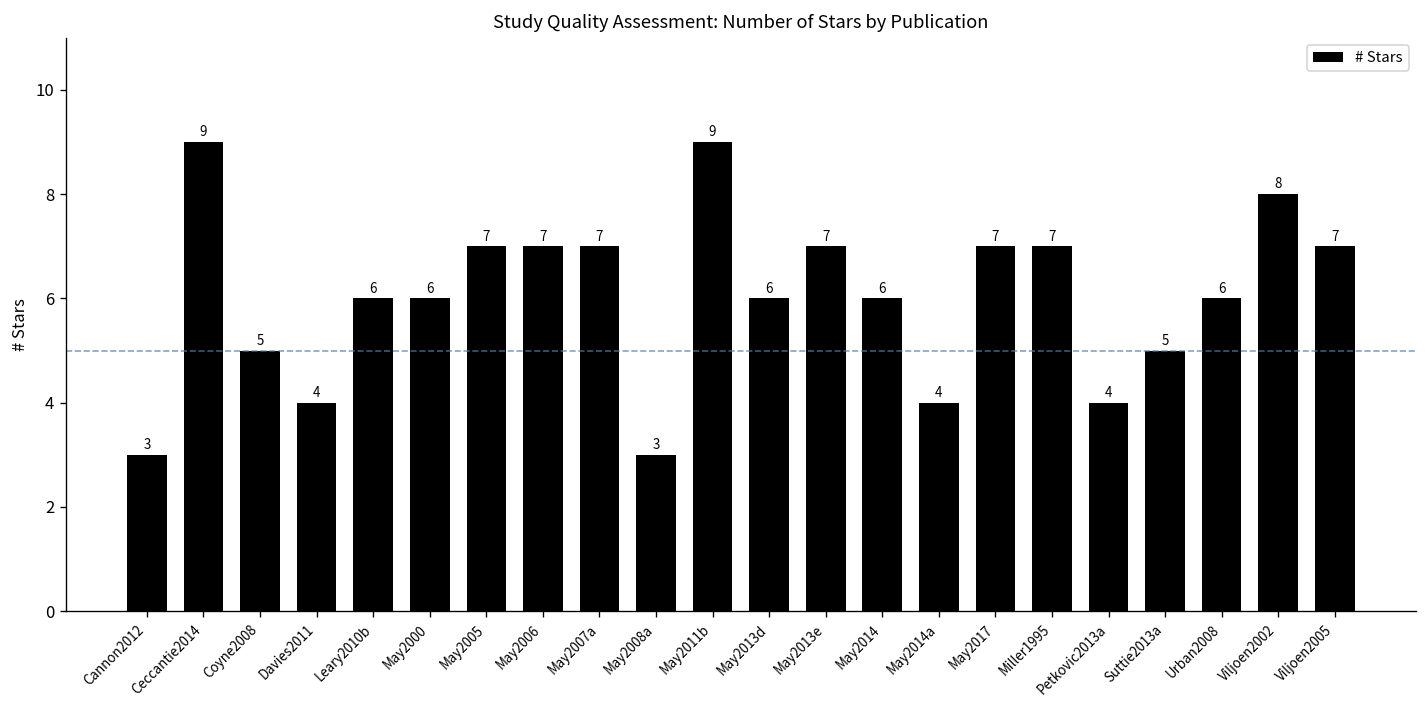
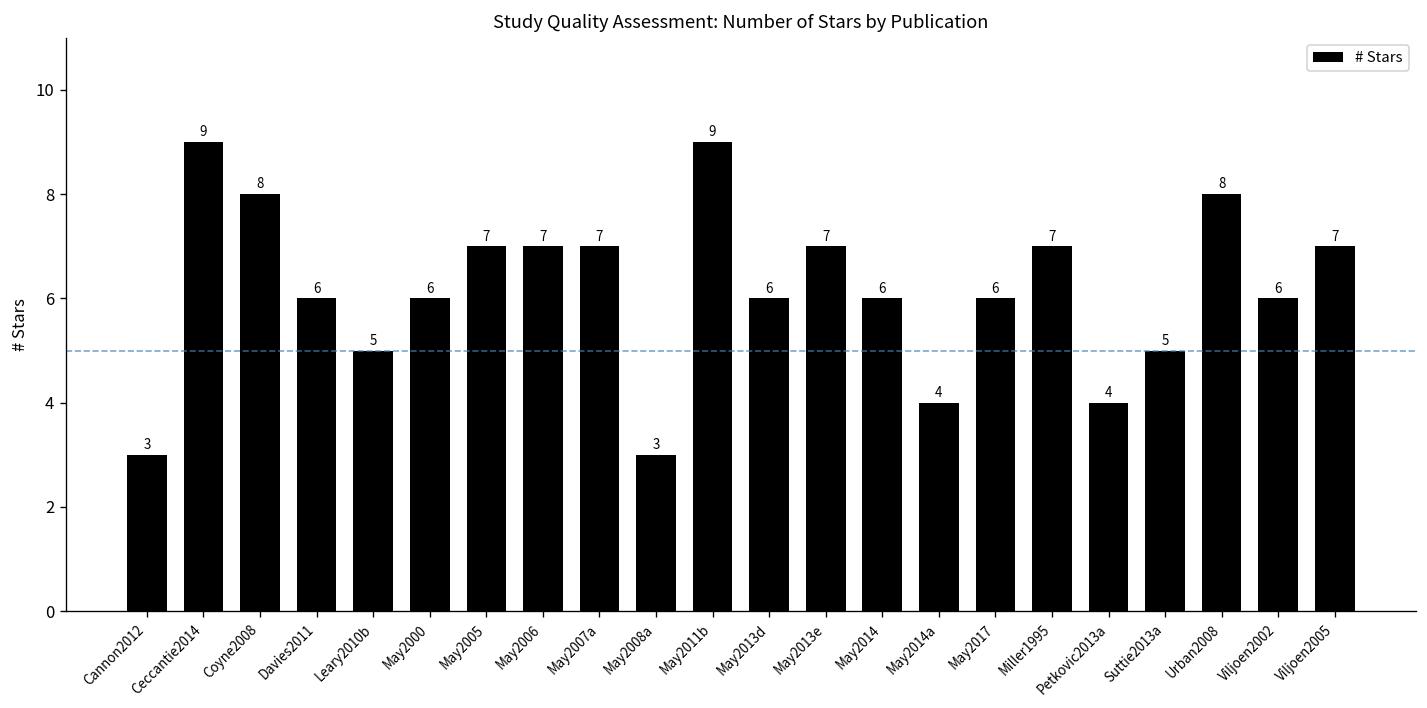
  {
    "Cannon2012": 3,
    "Ceccantie2014": 9,
-   "Coyne2008": 5,
-   "Davies2011": 4,
-   "Leary2010b": 6,
+   "Coyne2008": 8,
+   "Davies2011": 6,
+   "Leary2010b": 5,
    "May2000": 6,
    "May2005": 7,
    "May2006": 7,
    "May2007a": 7,
    "May2008a": 3,
    "May2011b": 9,
    "May2013d": 6,
    "May2013e": 7,
    "May2014": 6,
    "May2014a": 4,
-   "May2017": 7,
+   "May2017": 6,
    "Miller1995": 7,
    "Petkovic2013a": 4,
    "Suttie2013a": 5,
-   "Urban2008": 6,
-   "Viljoen2002": 8,
+   "Urban2008": 8,
+   "Viljoen2002": 6,
    "Viljoen2005": 7
  }
